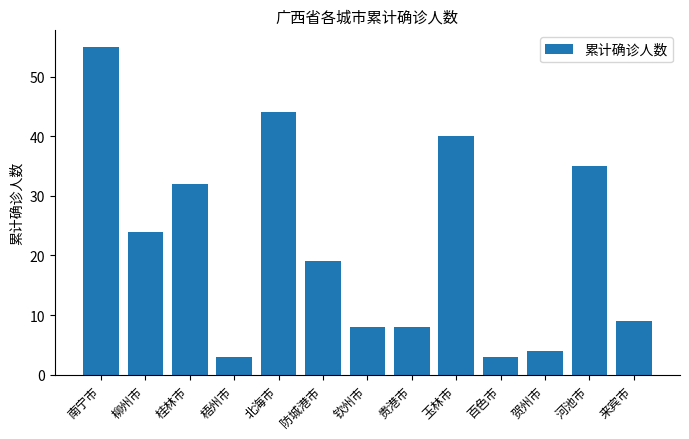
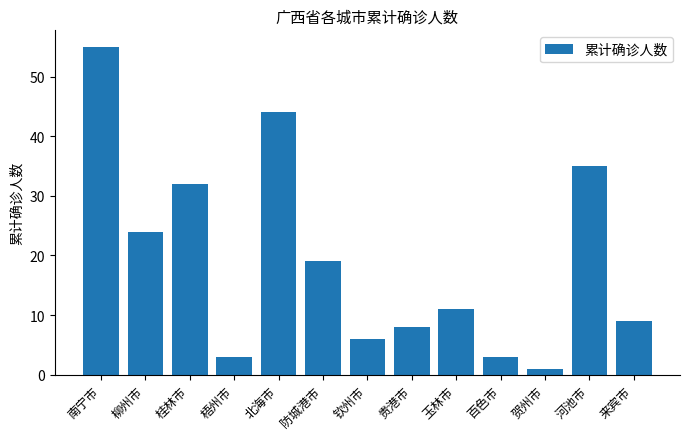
  {
    "南宁市": 55,
    "柳州市": 24,
    "桂林市": 32,
    "梧州市": 3,
    "北海市": 44,
    "防城港市": 19,
-   "钦州市": 8,
+   "钦州市": 6,
    "贵港市": 8,
-   "玉林市": 40,
+   "玉林市": 11,
    "百色市": 3,
-   "贺州市": 4,
+   "贺州市": 1,
    "河池市": 35,
    "来宾市": 9
  }
